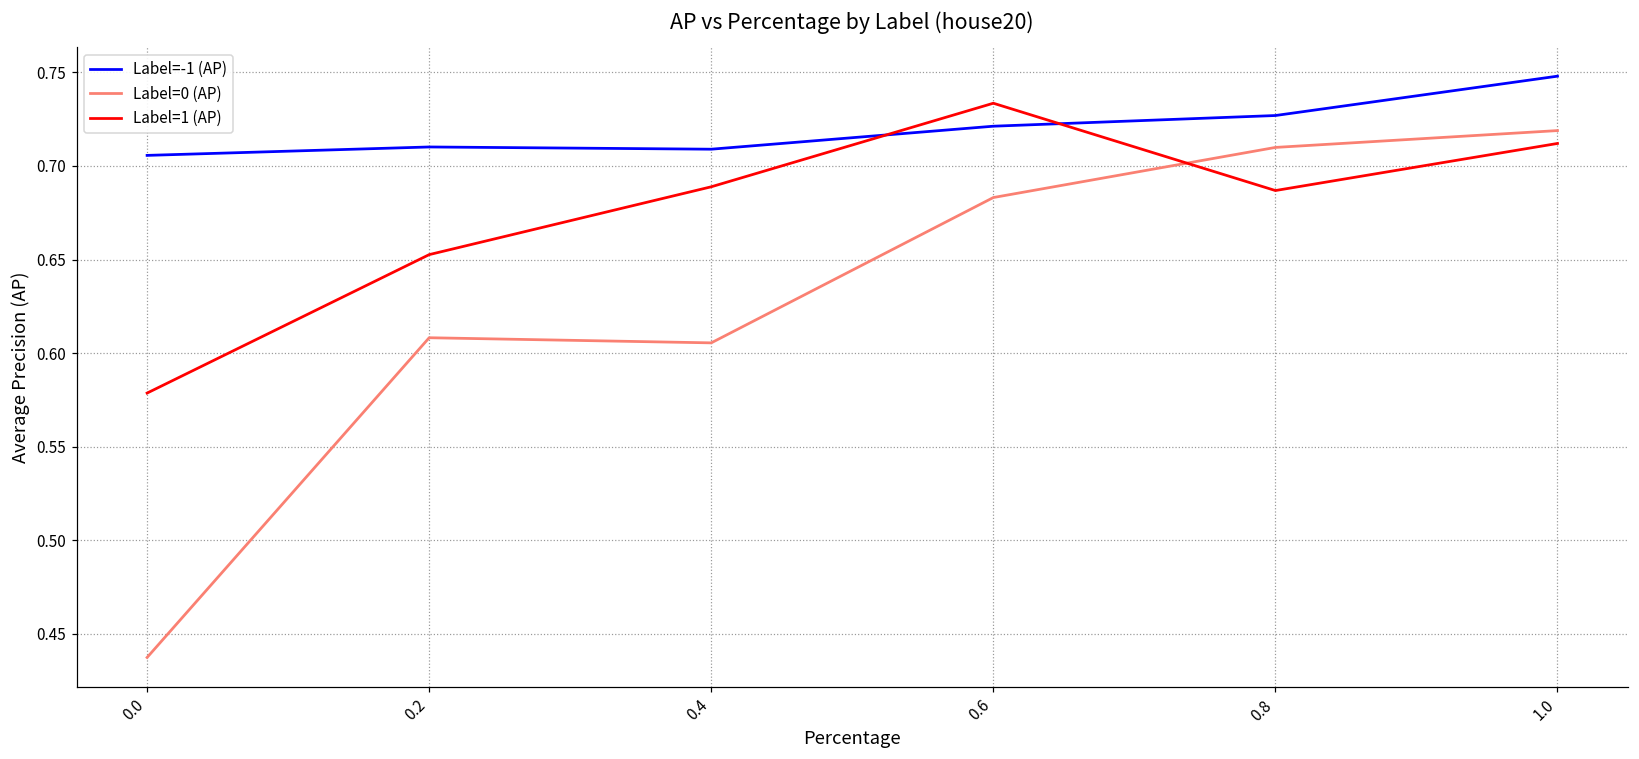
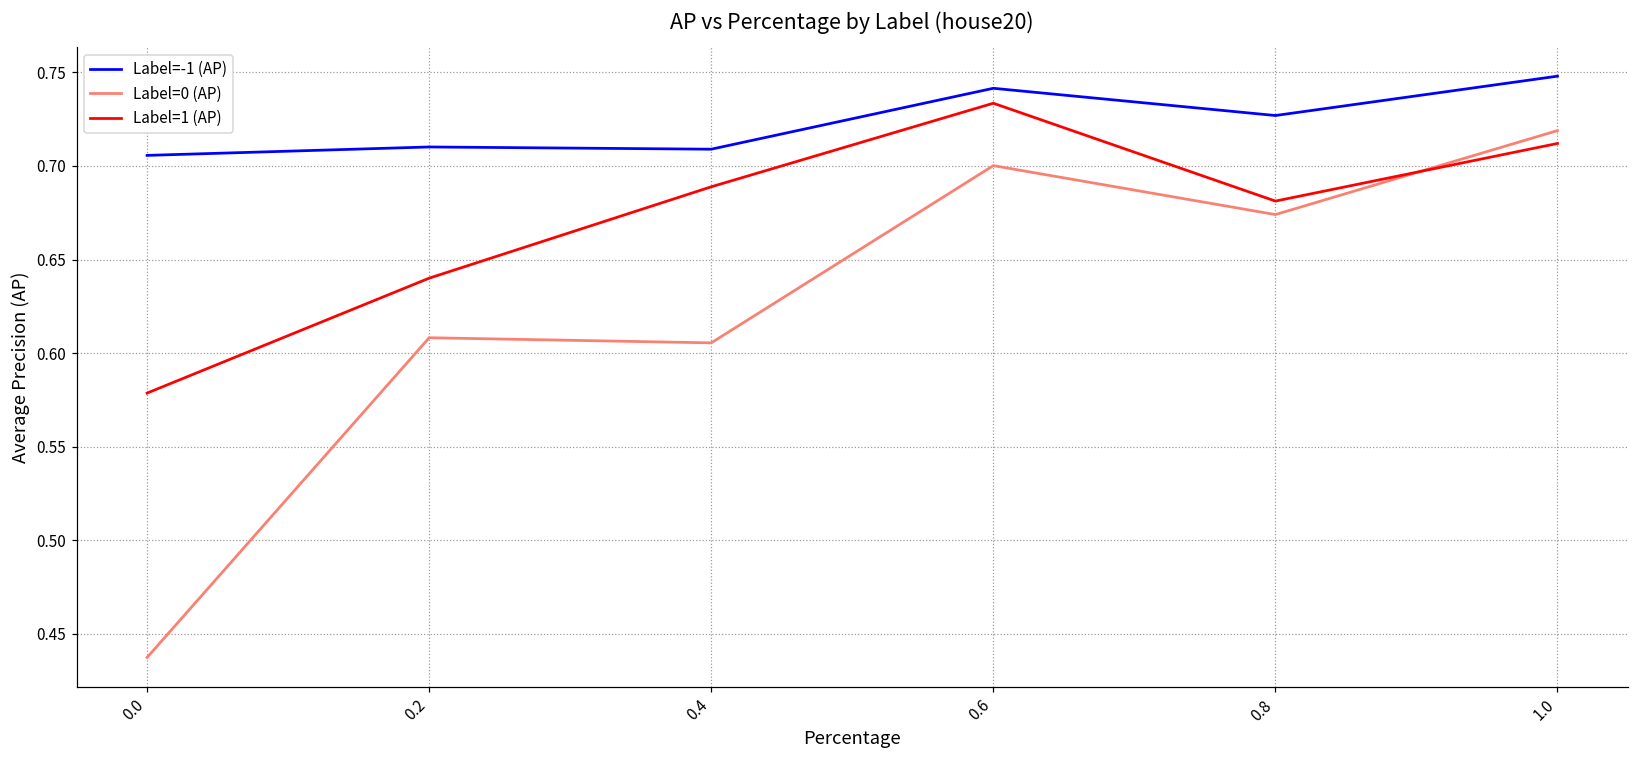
  {
    "Label=-1 (AP)": {
      "0.0": 0.706,
      "0.2": 0.710,
      "0.4": 0.709,
-     "0.6": 0.721,
+     "0.6": 0.741,
      "0.8": 0.727,
      "1.0": 0.748
    },
    "Label=0 (AP)": {
      "0.0": 0.437,
      "0.2": 0.608,
      "0.4": 0.606,
-     "0.6": 0.683,
-     "0.8": 0.710,
+     "0.6": 0.700,
+     "0.8": 0.674,
      "1.0": 0.719
    },
    "Label=1 (AP)": {
      "0.0": 0.579,
-     "0.2": 0.653,
+     "0.2": 0.640,
      "0.4": 0.689,
      "0.6": 0.733,
-     "0.8": 0.687,
+     "0.8": 0.681,
      "1.0": 0.712
    }
  }
